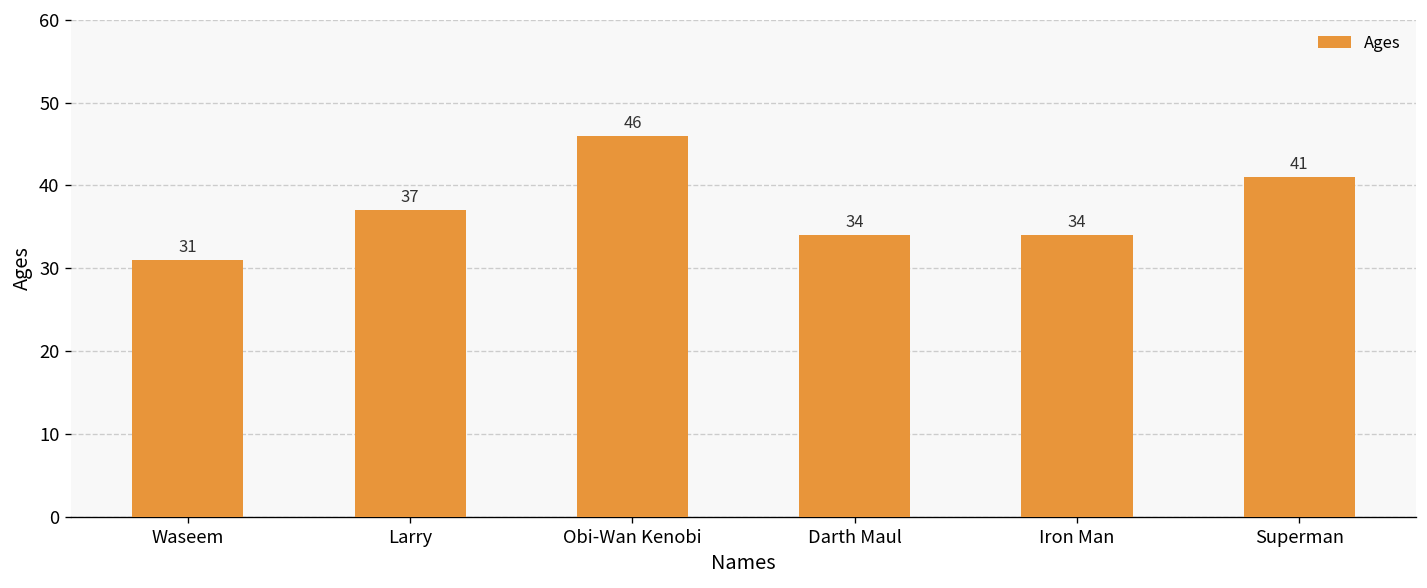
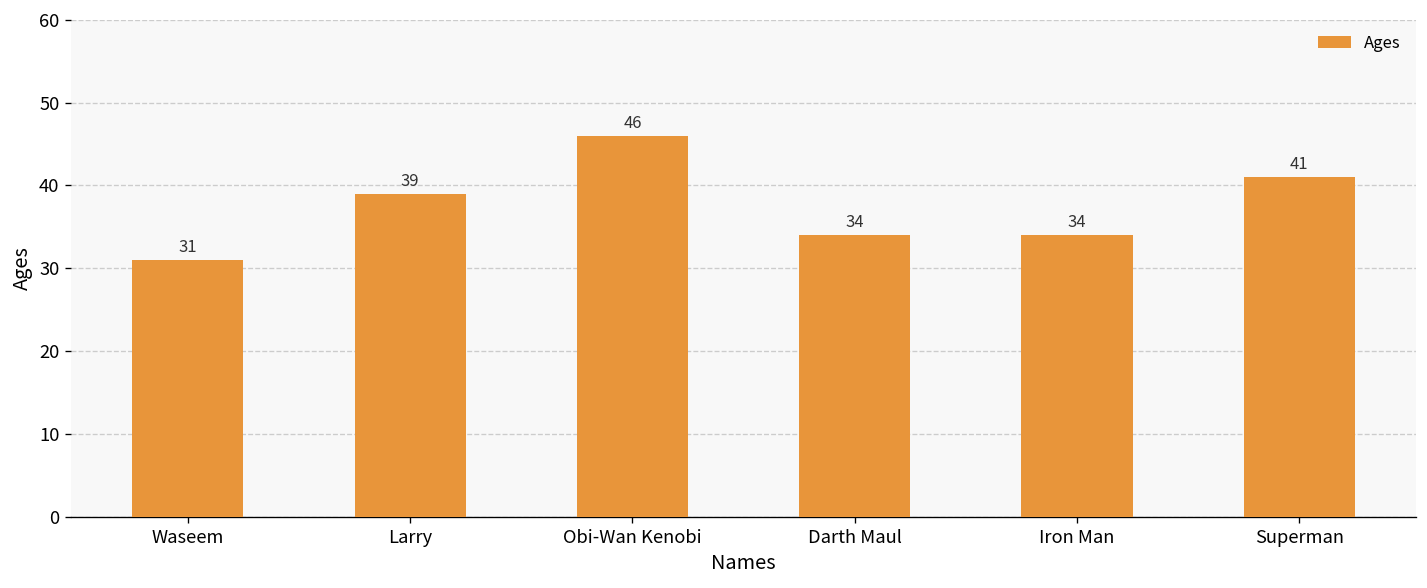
  {
    "Waseem": 31,
-   "Larry": 37,
+   "Larry": 39,
    "Obi-Wan Kenobi": 46,
    "Darth Maul": 34,
    "Iron Man": 34,
    "Superman": 41
  }
